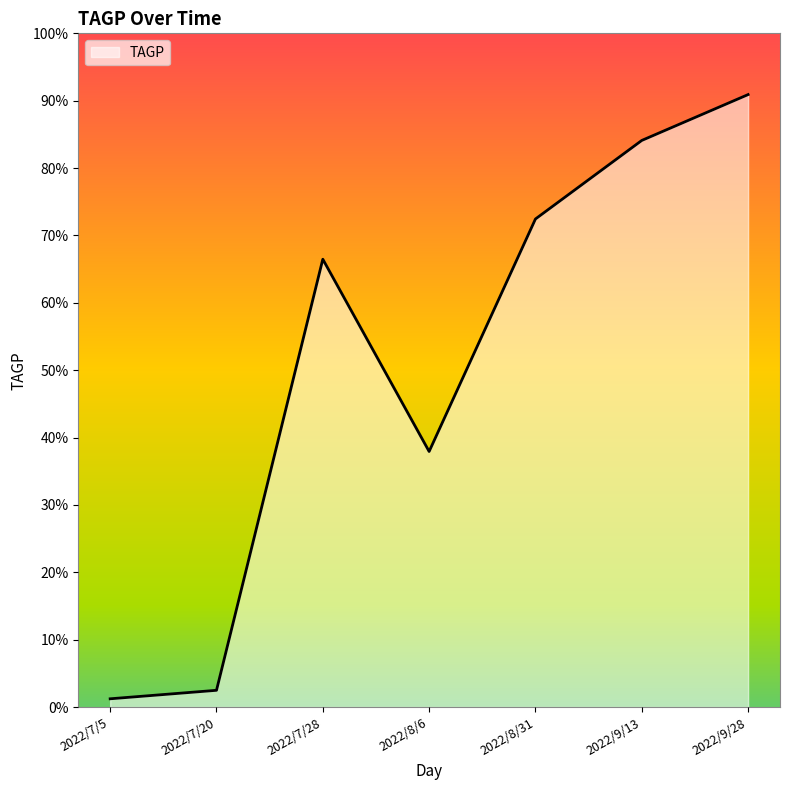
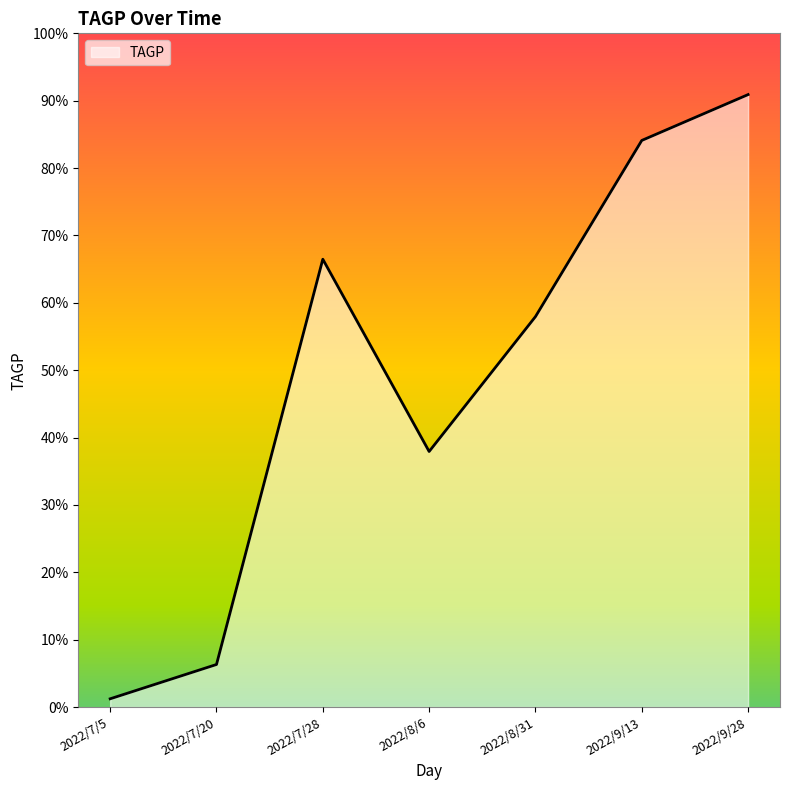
  {
    "2022/7/5": "1%",
-   "2022/7/20": "2%",
+   "2022/7/20": "6%",
    "2022/7/28": "66%",
    "2022/8/6": "38%",
-   "2022/8/31": "72%",
+   "2022/8/31": "58%",
    "2022/9/13": "84%",
    "2022/9/28": "91%"
  }
